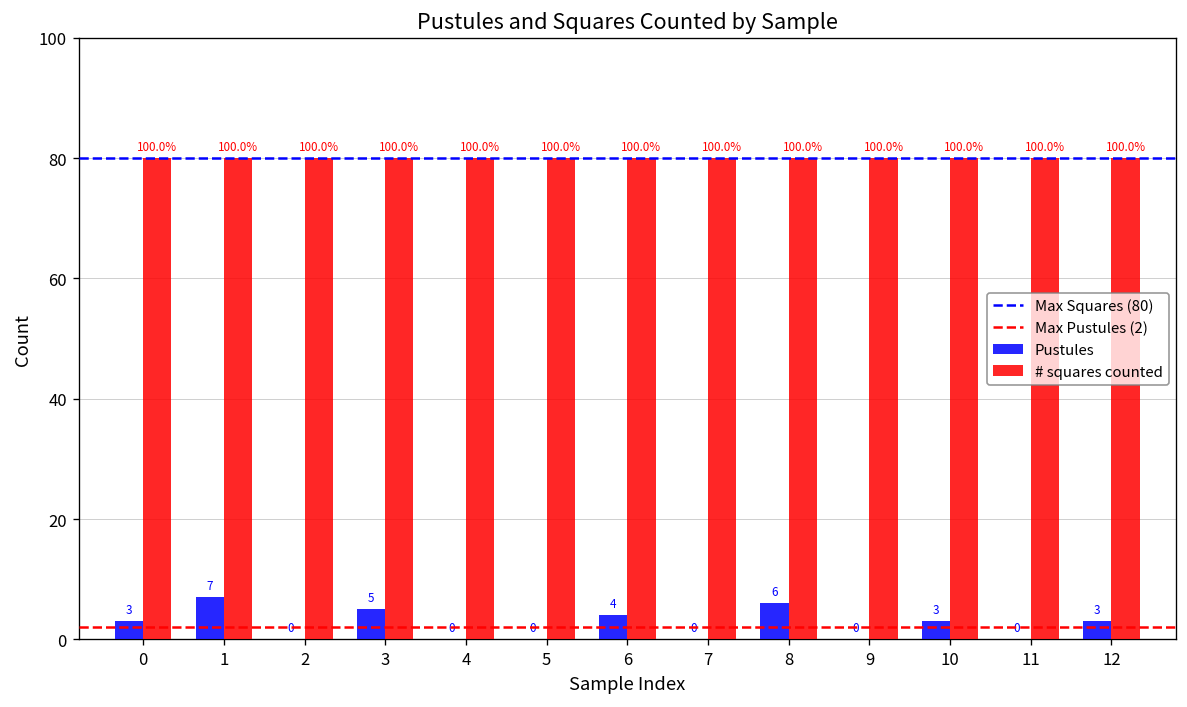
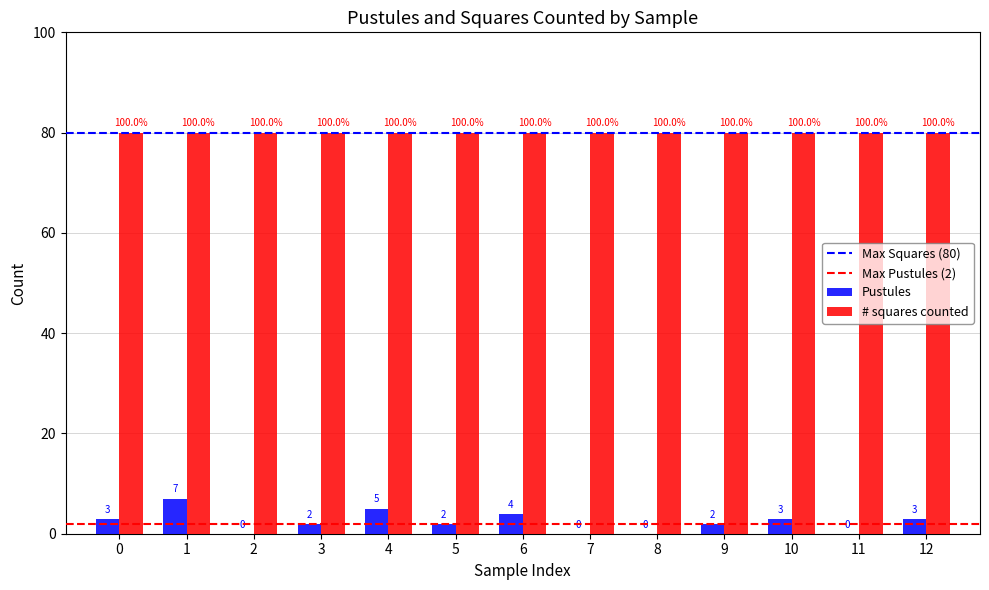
  {
    "Pustules": {
      "0": 3,
      "1": 7,
      "2": 0,
-     "3": 5,
-     "4": 0,
-     "5": 0,
+     "3": 2,
+     "4": 5,
+     "5": 2,
      "6": 4,
      "7": 0,
-     "8": 6,
-     "9": 0,
+     "8": 0,
+     "9": 2,
      "10": 3,
      "11": 0,
      "12": 3
    }
  }
